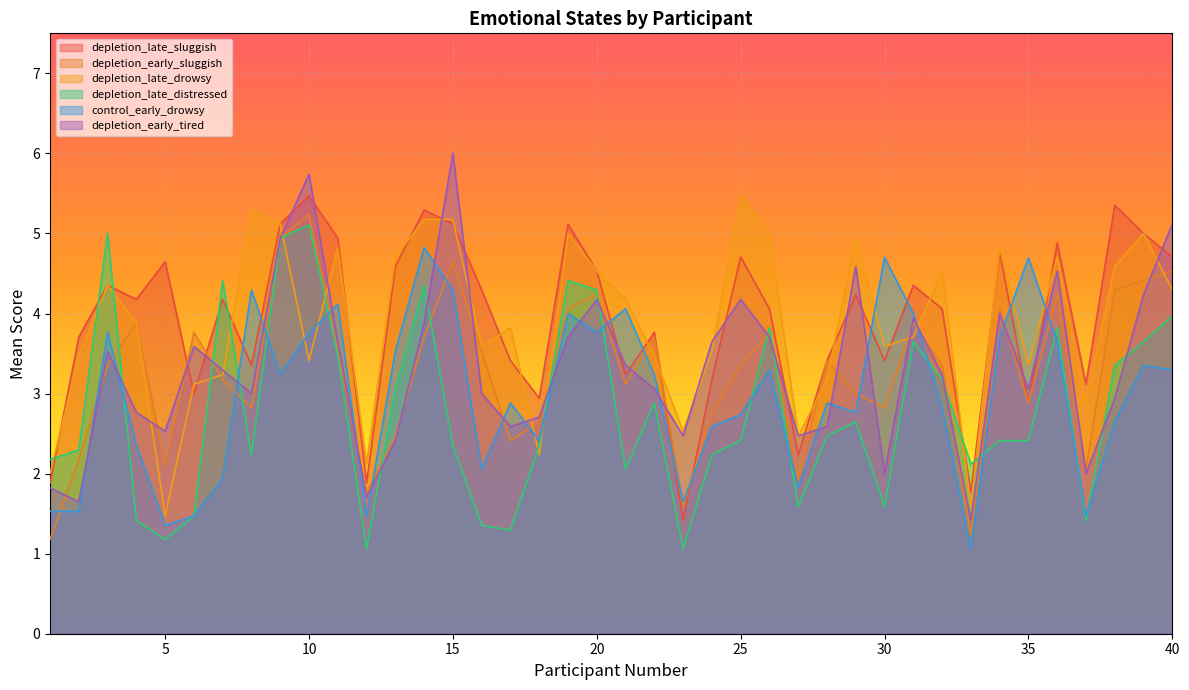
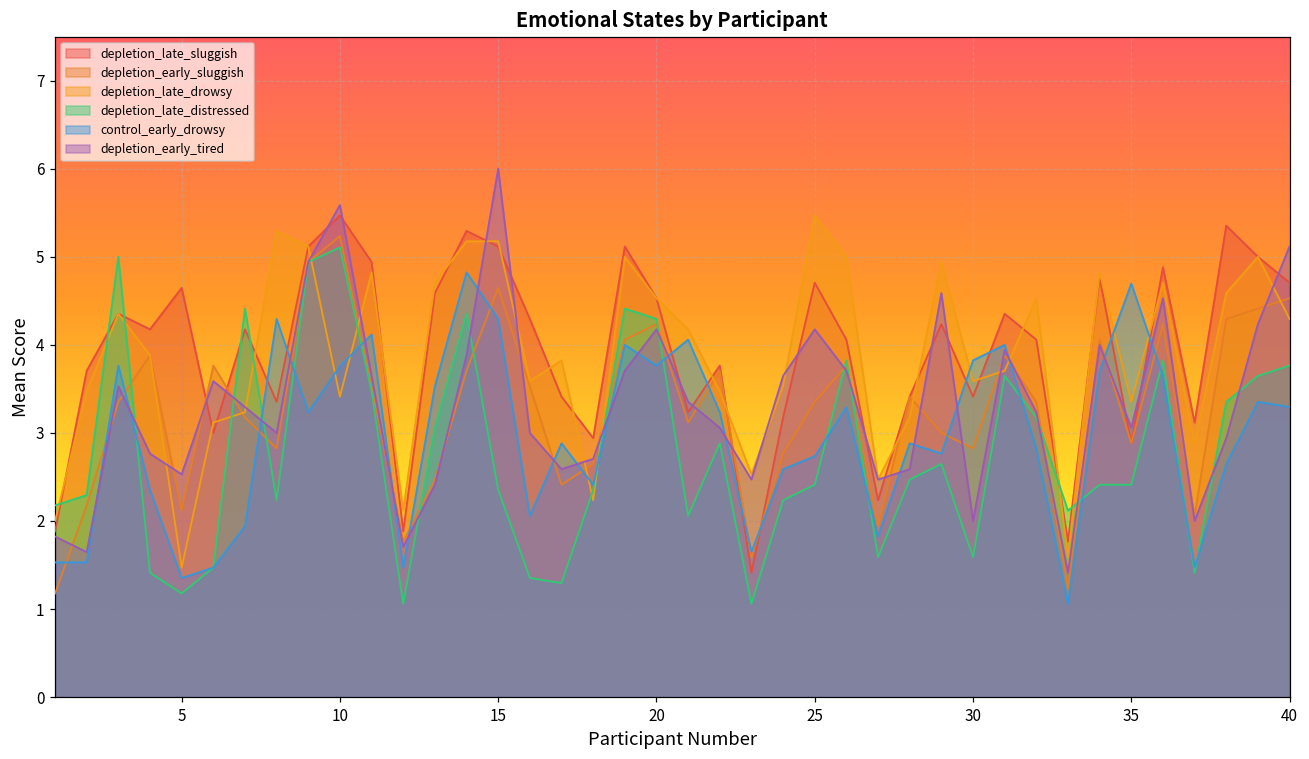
  {
    "depletion_late_distressed": {
      "5": 1.2,
      "10": 5.1,
      "15": 2.4,
      "20": 4.3,
      "25": 2.4,
      "30": 1.6,
      "35": 2.4,
-     "40": 4.0
+     "40": 3.8
    },
    "control_early_drowsy": {
      "5": 1.4,
      "10": 3.8,
      "15": 4.3,
      "20": 3.8,
      "25": 2.7,
-     "30": 4.7,
+     "30": 3.8,
      "35": 4.7,
      "40": 3.3
    },
    "depletion_early_tired": {
      "5": 2.5,
-     "10": 5.7,
+     "10": 5.6,
      "15": 6.0,
      "20": 4.2,
      "25": 4.2,
      "30": 2.0,
      "35": 3.1,
      "40": 5.1
    }
  }
